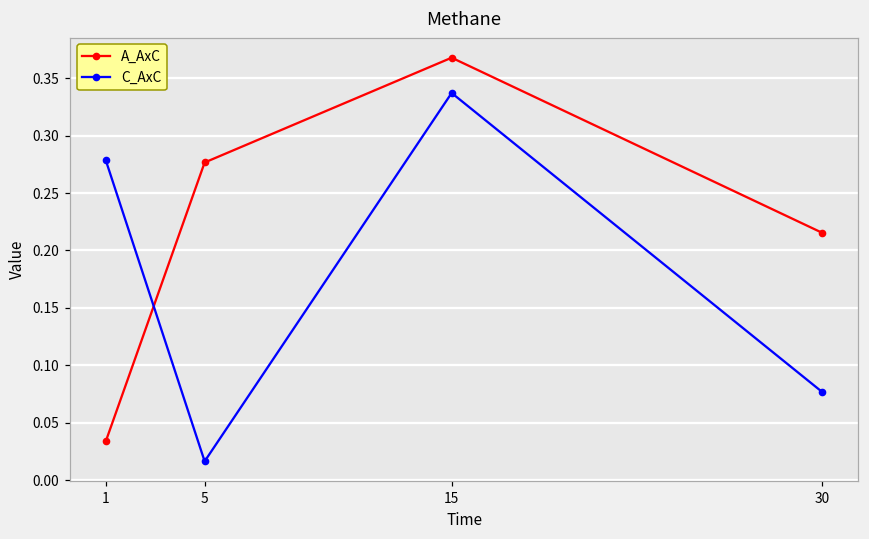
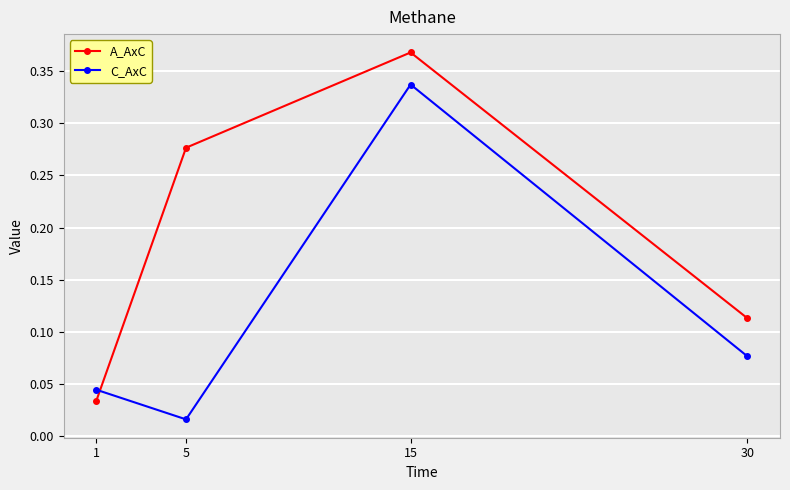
  {
    "A_AxC": {
      "1": 0.034,
      "5": 0.277,
      "15": 0.368,
-     "30": 0.215
+     "30": 0.113
    },
    "C_AxC": {
-     "1": 0.278,
+     "1": 0.045,
      "5": 0.016,
      "15": 0.337,
      "30": 0.077
    }
  }
